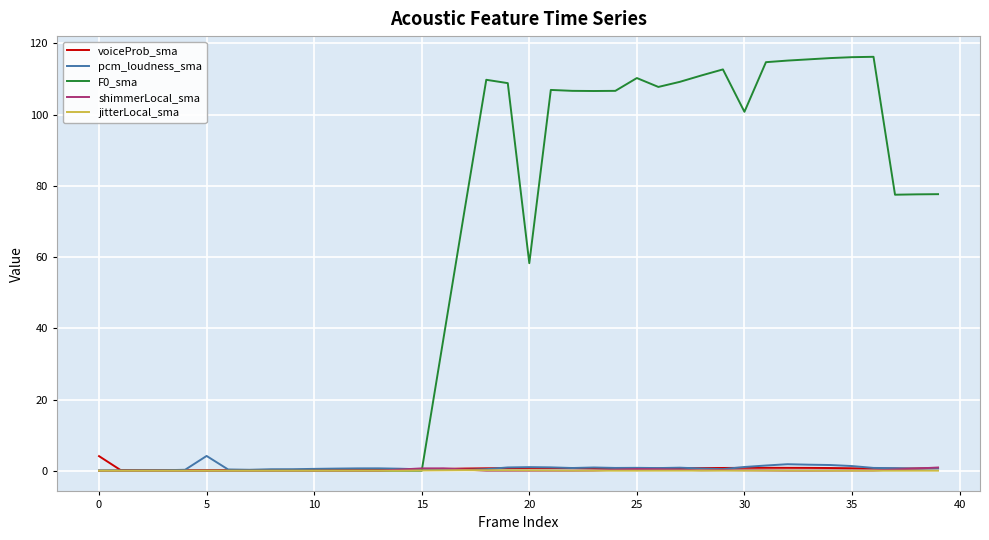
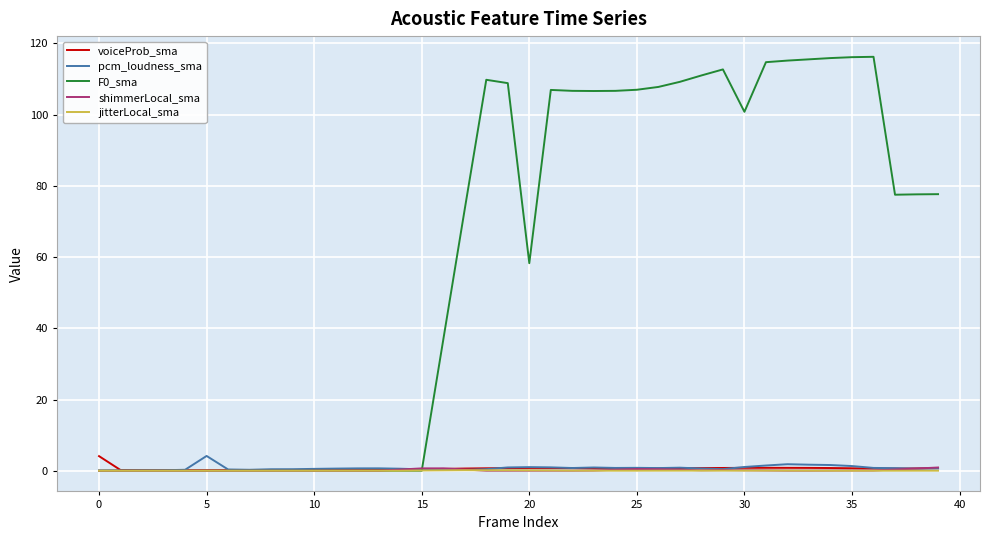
  {
    "voiceProb_sma": {
      "0": 4
    },
    "pcm_loudness_sma": {
      "5": 4
    },
    "F0_sma": {
      "20": 58,
-     "25": 110,
+     "25": 107,
      "30": 101,
      "35": 116
    }
  }
